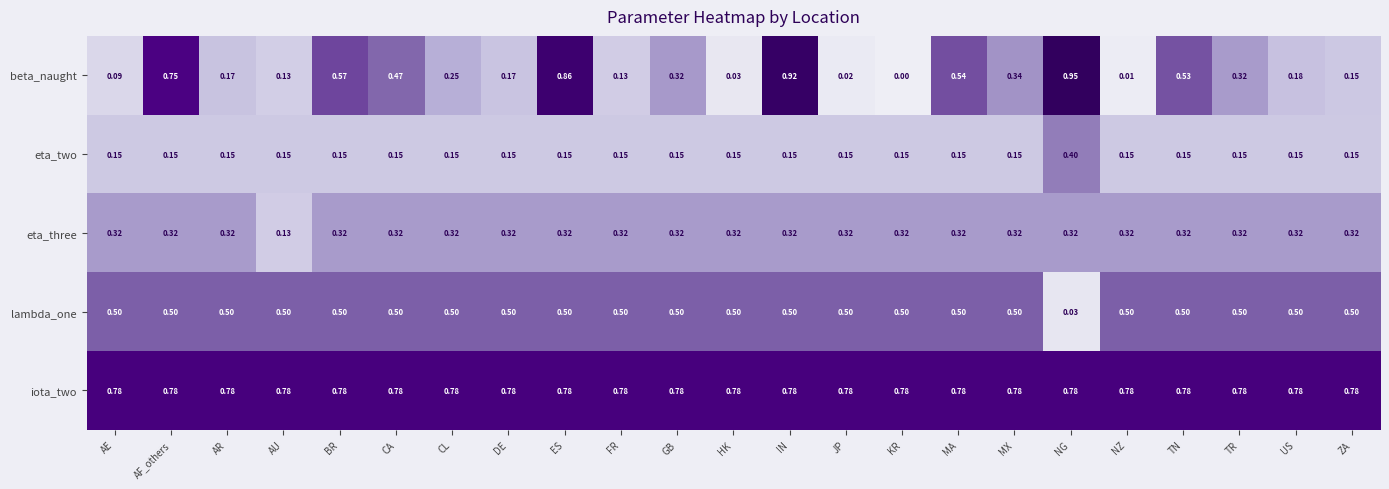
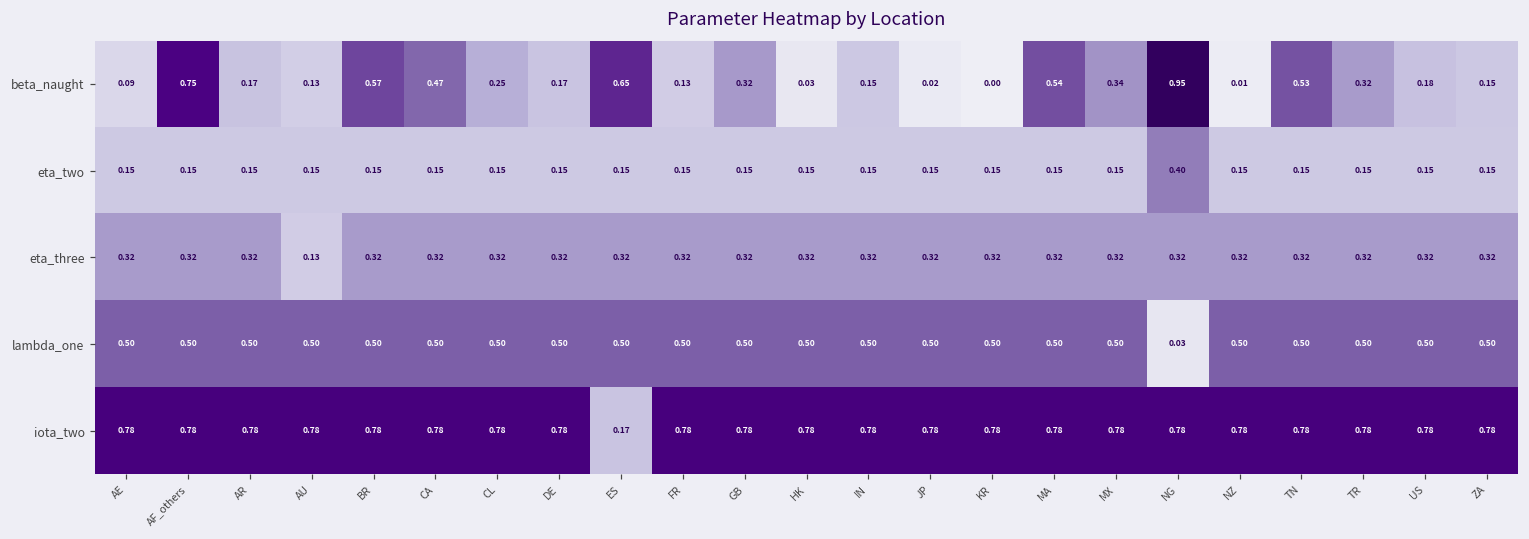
  {
    "beta_naught": {
      "AE": 0.09,
      "AF_others": 0.75,
      "AR": 0.17,
      "AU": 0.13,
      "BR": 0.57,
      "CA": 0.47,
      "CL": 0.25,
      "DE": 0.17,
-     "ES": 0.86,
+     "ES": 0.65,
      "FR": 0.13,
      "GB": 0.32,
      "HK": 0.03,
-     "IN": 0.92,
+     "IN": 0.15,
      "JP": 0.02,
      "KR": 0.00,
      "MA": 0.54,
      "MX": 0.34,
      "NG": 0.95,
      "NZ": 0.01,
      "TN": 0.53,
      "TR": 0.32,
      "US": 0.18,
      "ZA": 0.15
    },
    "eta_two": {
      "AE": 0.15,
      "AF_others": 0.15,
      "AR": 0.15,
      "AU": 0.15,
      "BR": 0.15,
      "CA": 0.15,
      "CL": 0.15,
      "DE": 0.15,
      "ES": 0.15,
      "FR": 0.15,
      "GB": 0.15,
      "HK": 0.15,
      "IN": 0.15,
      "JP": 0.15,
      "KR": 0.15,
      "MA": 0.15,
      "MX": 0.15,
      "NG": 0.40,
      "NZ": 0.15,
      "TN": 0.15,
      "TR": 0.15,
      "US": 0.15,
      "ZA": 0.15
    },
    "eta_three": {
      "AE": 0.32,
      "AF_others": 0.32,
      "AR": 0.32,
      "AU": 0.13,
      "BR": 0.32,
      "CA": 0.32,
      "CL": 0.32,
      "DE": 0.32,
      "ES": 0.32,
      "FR": 0.32,
      "GB": 0.32,
      "HK": 0.32,
      "IN": 0.32,
      "JP": 0.32,
      "KR": 0.32,
      "MA": 0.32,
      "MX": 0.32,
      "NG": 0.32,
      "NZ": 0.32,
      "TN": 0.32,
      "TR": 0.32,
      "US": 0.32,
      "ZA": 0.32
    },
    "lambda_one": {
      "AE": 0.50,
      "AF_others": 0.50,
      "AR": 0.50,
      "AU": 0.50,
      "BR": 0.50,
      "CA": 0.50,
      "CL": 0.50,
      "DE": 0.50,
      "ES": 0.50,
      "FR": 0.50,
      "GB": 0.50,
      "HK": 0.50,
      "IN": 0.50,
      "JP": 0.50,
      "KR": 0.50,
      "MA": 0.50,
      "MX": 0.50,
      "NG": 0.03,
      "NZ": 0.50,
      "TN": 0.50,
      "TR": 0.50,
      "US": 0.50,
      "ZA": 0.50
    },
    "iota_two": {
      "AE": 0.78,
      "AF_others": 0.78,
      "AR": 0.78,
      "AU": 0.78,
      "BR": 0.78,
      "CA": 0.78,
      "CL": 0.78,
      "DE": 0.78,
-     "ES": 0.78,
+     "ES": 0.17,
      "FR": 0.78,
      "GB": 0.78,
      "HK": 0.78,
      "IN": 0.78,
      "JP": 0.78,
      "KR": 0.78,
      "MA": 0.78,
      "MX": 0.78,
      "NG": 0.78,
      "NZ": 0.78,
      "TN": 0.78,
      "TR": 0.78,
      "US": 0.78,
      "ZA": 0.78
    }
  }
